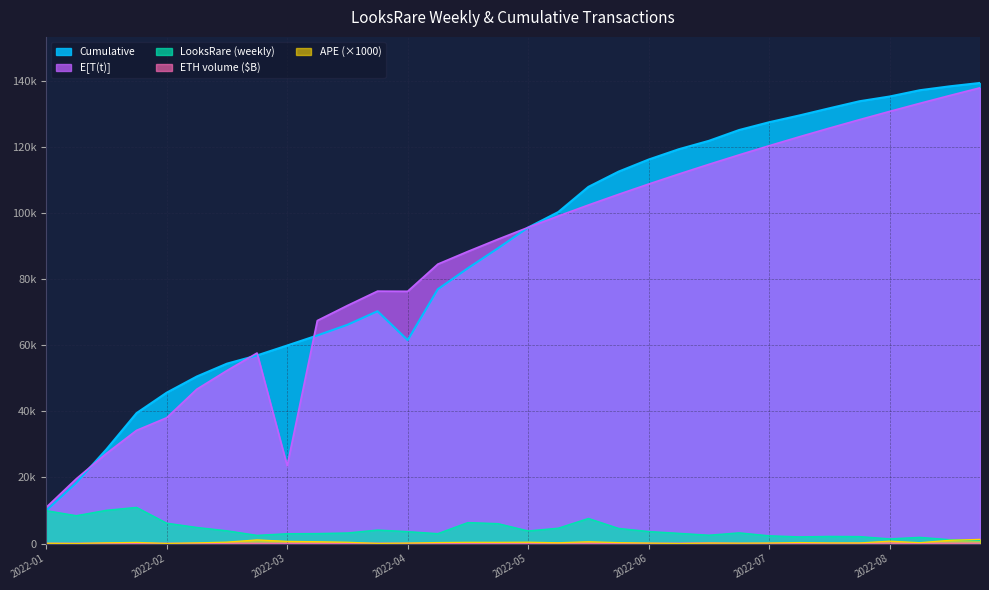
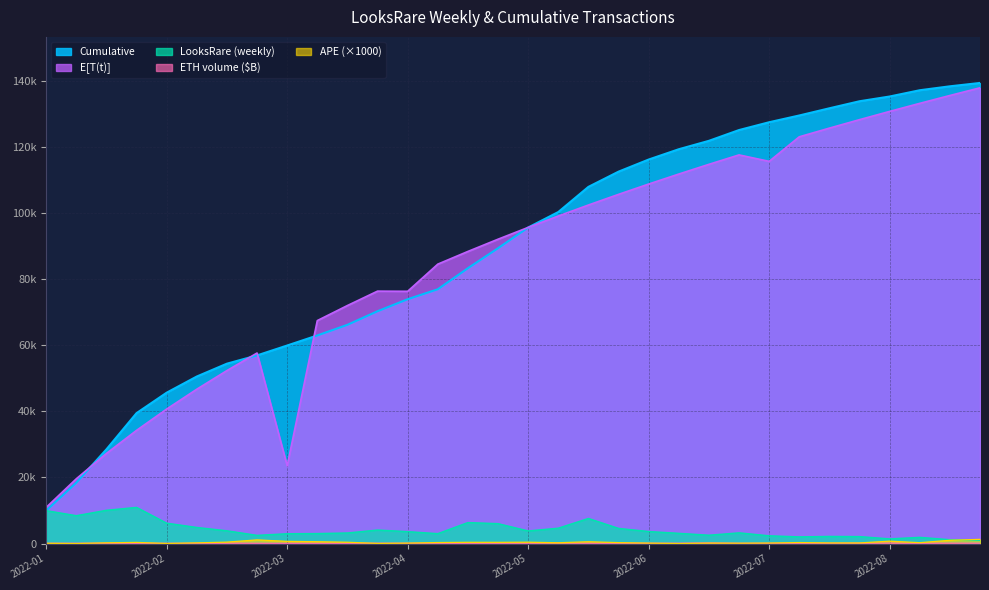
  {
    "Cumulative": {
      "2022-02": 46000,
      "2022-03": 60000,
-     "2022-04": 62000,
+     "2022-04": 74000,
      "2022-06": 116000,
      "2022-07": 127000,
      "2022-08": 135000
    },
    "E[T(t)]": {
      "2022-01": 11000,
-     "2022-02": 38000,
+     "2022-02": 41000,
      "2022-03": 24000,
      "2022-04": 76000,
      "2022-06": 109000,
-     "2022-07": 120000,
+     "2022-07": 116000,
      "2022-08": 131000
    },
    "LooksRare (weekly)": {
      "2022-02": 6000,
      "2022-03": 3000,
      "2022-04": 4000,
      "2022-05": 4000,
      "2022-06": 4000,
      "2022-07": 2000
    }
  }
